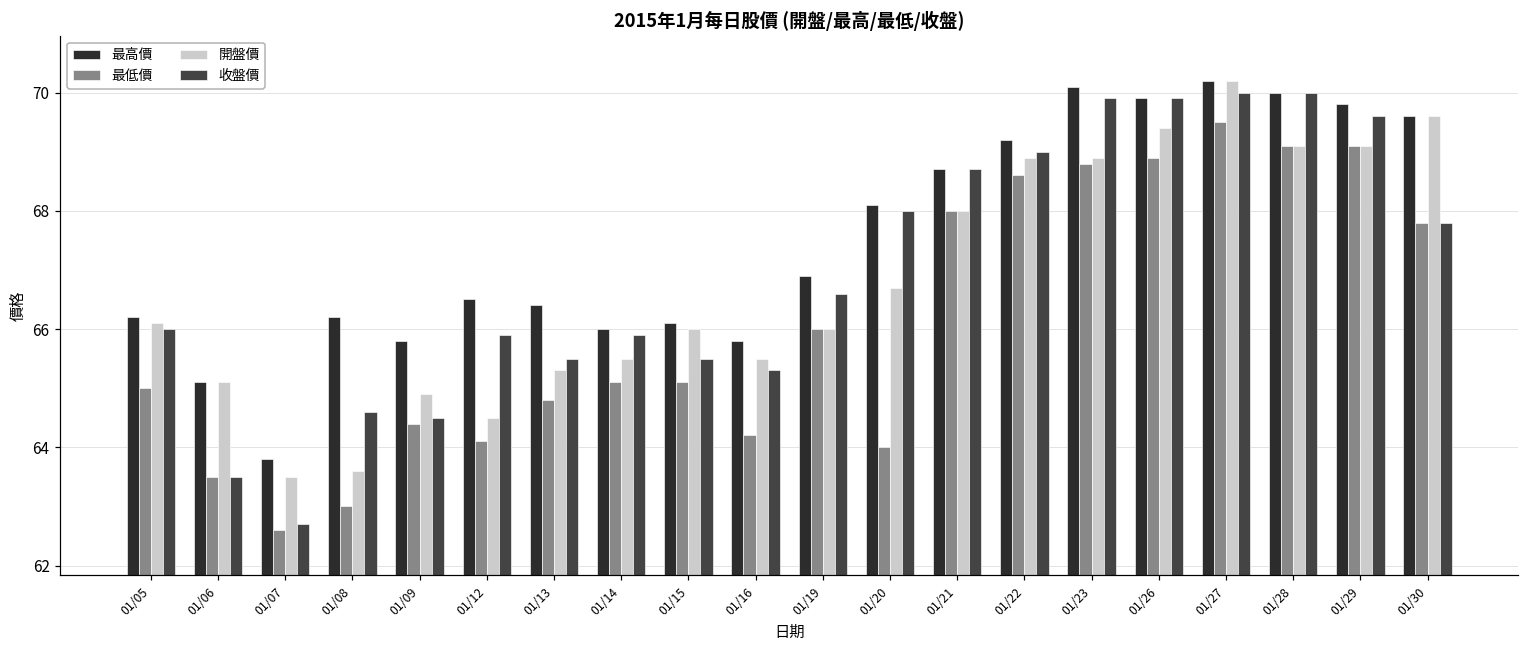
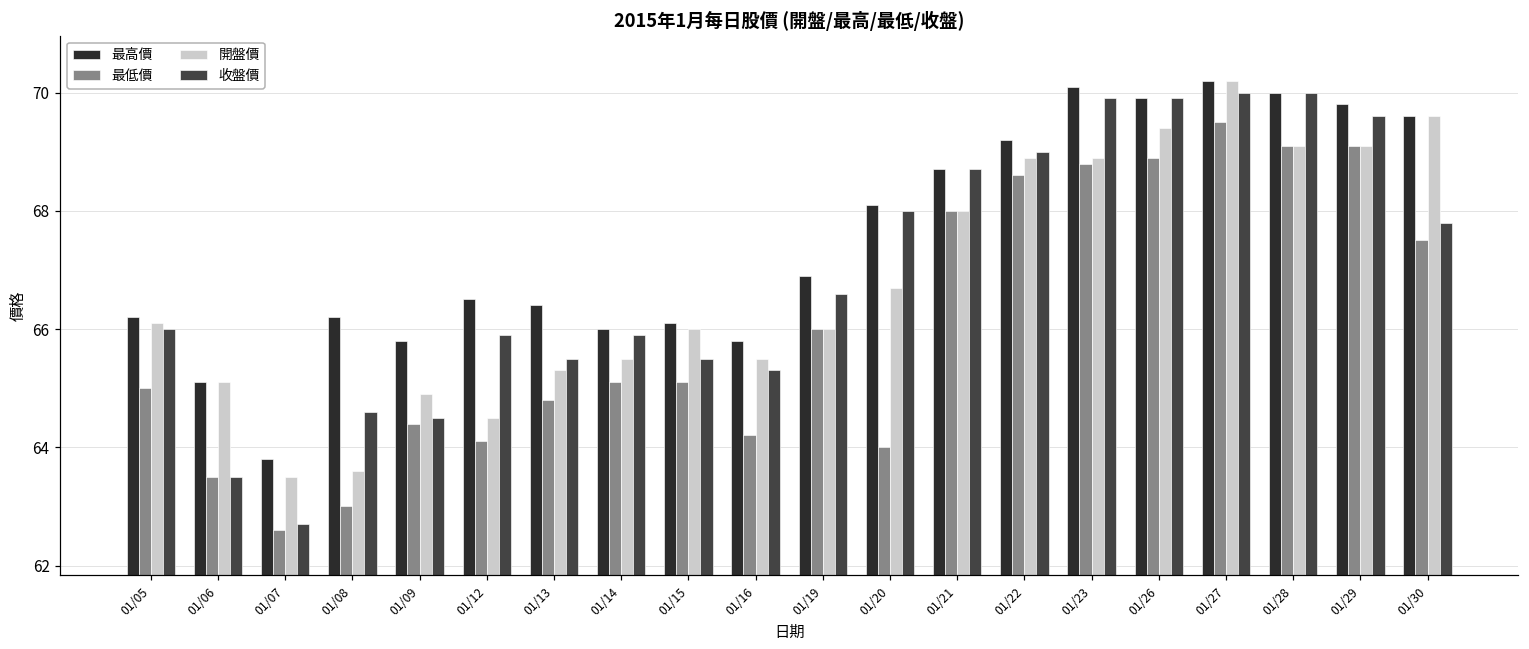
  {
    "最低價": {
      "01/05": 65.0,
      "01/06": 63.5,
      "01/07": 62.6,
      "01/08": 63.0,
      "01/09": 64.4,
      "01/12": 64.1,
      "01/13": 64.8,
      "01/14": 65.1,
      "01/15": 65.1,
      "01/16": 64.2,
      "01/19": 66.0,
      "01/20": 64.0,
      "01/21": 68.0,
      "01/22": 68.6,
      "01/23": 68.8,
      "01/26": 68.9,
      "01/27": 69.5,
      "01/28": 69.1,
      "01/29": 69.1,
-     "01/30": 67.8
+     "01/30": 67.5
    },
    "開盤價": {
      "01/05": 66.1,
      "01/06": 65.1,
      "01/07": 63.5,
      "01/08": 63.6,
      "01/09": 64.9,
      "01/12": 64.5,
      "01/13": 65.3,
      "01/14": 65.5,
      "01/15": 66.0,
      "01/16": 65.5,
      "01/19": 66.0,
      "01/20": 66.7,
      "01/21": 68.0,
      "01/22": 68.9,
      "01/23": 68.9,
      "01/26": 69.4,
      "01/27": 70.2,
      "01/28": 69.1,
      "01/29": 69.1,
      "01/30": 69.6
    }
  }
